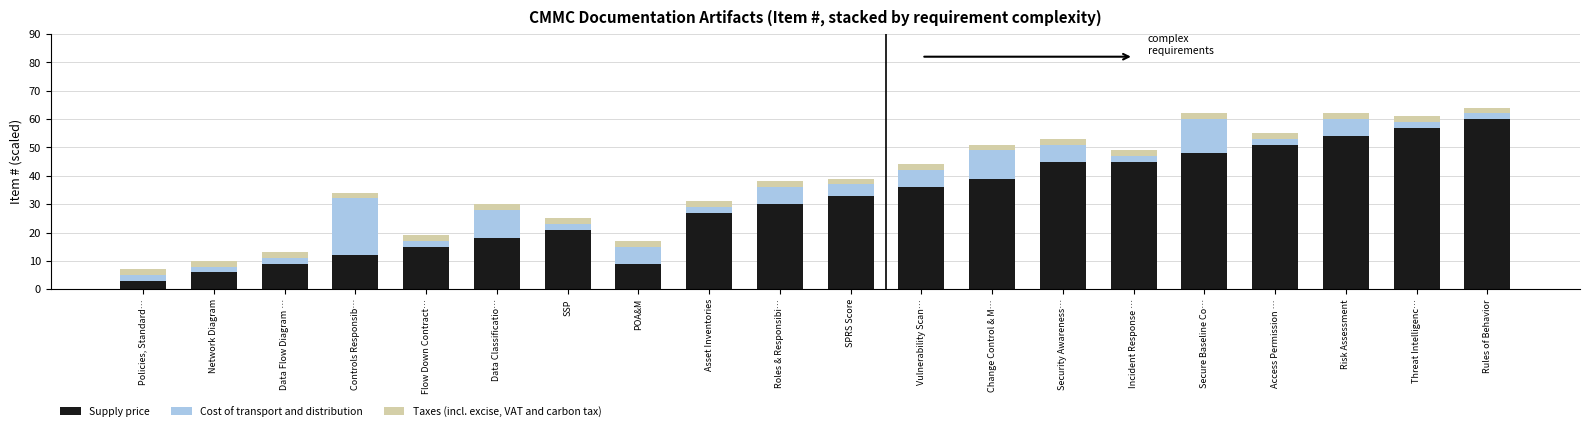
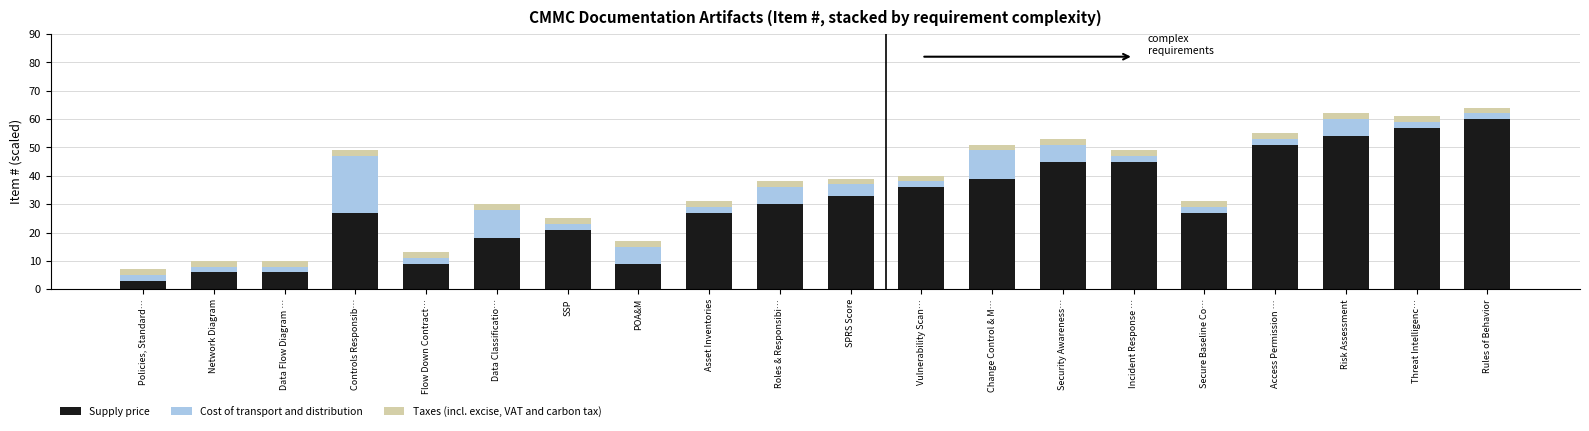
  {
    "Supply price": {
      "Policies, Standard…": 3,
      "Network Diagram": 6,
-     "Data Flow Diagram …": 9,
-     "Controls Responsib…": 12,
-     "Flow Down Contract…": 15,
+     "Data Flow Diagram …": 6,
+     "Controls Responsib…": 27,
+     "Flow Down Contract…": 9,
      "Data Classificatio…": 18,
      "SSP": 21,
      "POA&M": 9,
      "Asset Inventories": 27,
      "Roles & Responsibi…": 30,
      "SPRS Score": 33,
      "Vulnerability Scan…": 36,
      "Change Control & M…": 39,
      "Security Awareness…": 45,
      "Incident Response …": 45,
-     "Secure Baseline Co…": 48,
+     "Secure Baseline Co…": 27,
      "Access Permission …": 51,
      "Risk Assessment": 54,
      "Threat Intelligenc…": 57,
      "Rules of Behavior": 60
    },
    "Cost of transport and distribution": {
      "Policies, Standard…": 2,
      "Network Diagram": 2,
      "Data Flow Diagram …": 2,
      "Controls Responsib…": 20,
      "Flow Down Contract…": 2,
      "Data Classificatio…": 10,
      "SSP": 2,
      "POA&M": 6,
      "Asset Inventories": 2,
      "Roles & Responsibi…": 6,
      "SPRS Score": 4,
-     "Vulnerability Scan…": 6,
+     "Vulnerability Scan…": 2,
      "Change Control & M…": 10,
      "Security Awareness…": 6,
      "Incident Response …": 2,
-     "Secure Baseline Co…": 12,
+     "Secure Baseline Co…": 2,
      "Access Permission …": 2,
      "Risk Assessment": 6,
      "Threat Intelligenc…": 2,
      "Rules of Behavior": 2
    },
    "Taxes (incl. excise, VAT and carbon tax)": {
      "Policies, Standard…": 2,
      "Network Diagram": 2,
      "Data Flow Diagram …": 2,
      "Controls Responsib…": 2,
      "Flow Down Contract…": 2,
      "Data Classificatio…": 2,
      "SSP": 2,
      "POA&M": 2,
      "Asset Inventories": 2,
      "Roles & Responsibi…": 2,
      "SPRS Score": 2,
      "Vulnerability Scan…": 2,
      "Change Control & M…": 2,
      "Security Awareness…": 2,
      "Incident Response …": 2,
      "Secure Baseline Co…": 2,
      "Access Permission …": 2,
      "Risk Assessment": 2,
      "Threat Intelligenc…": 2,
      "Rules of Behavior": 2
    }
  }
